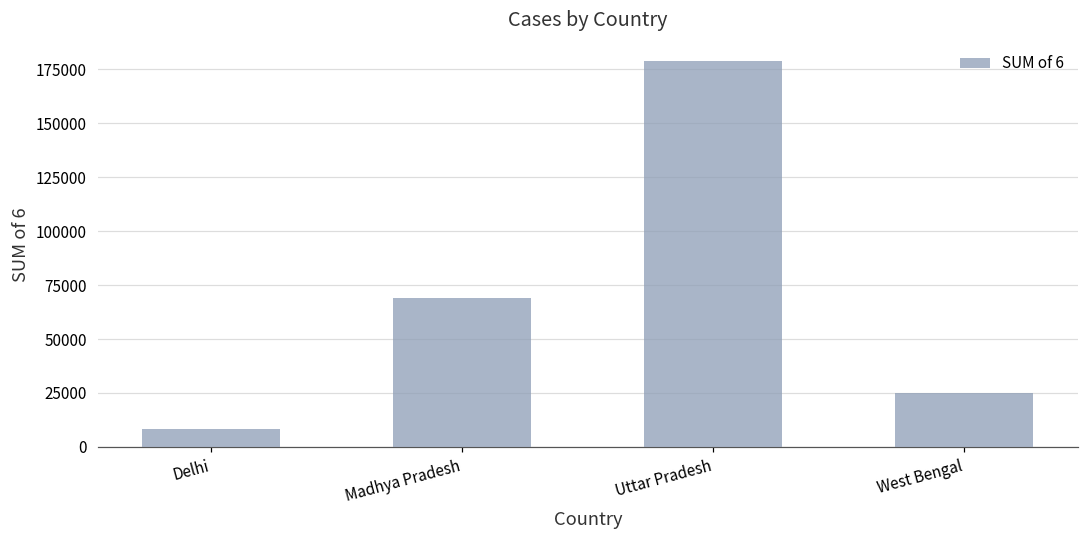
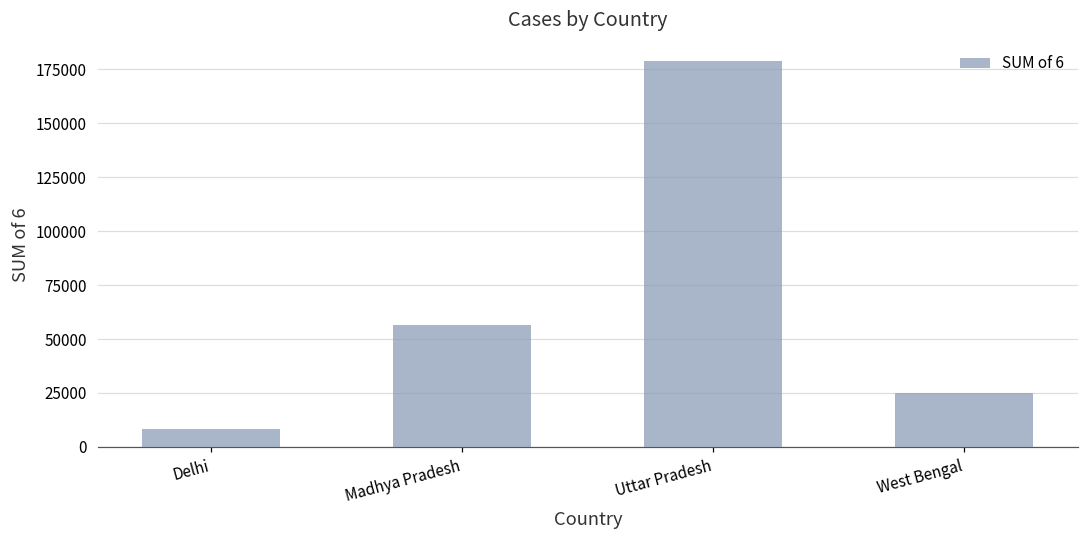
  {
    "Delhi": 8000,
-   "Madhya Pradesh": 69000,
+   "Madhya Pradesh": 56000,
    "Uttar Pradesh": 179000,
    "West Bengal": 25000
  }
